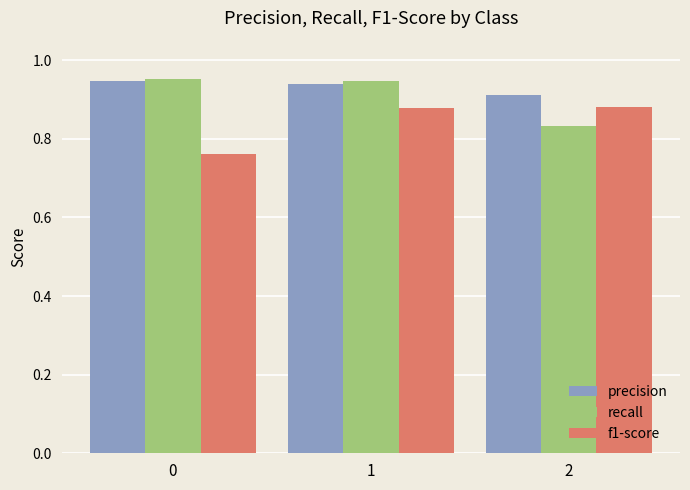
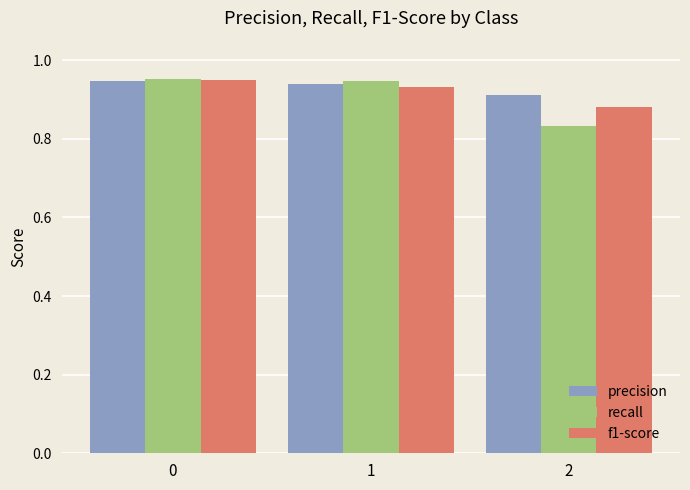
  {
    "precision": {
      "0": 0.95,
      "1": 0.94,
      "2": 0.91
    },
    "recall": {
      "0": 0.95,
      "1": 0.95,
      "2": 0.83
    },
    "f1-score": {
-     "0": 0.76,
-     "1": 0.88,
+     "0": 0.95,
+     "1": 0.93,
      "2": 0.88
    }
  }
